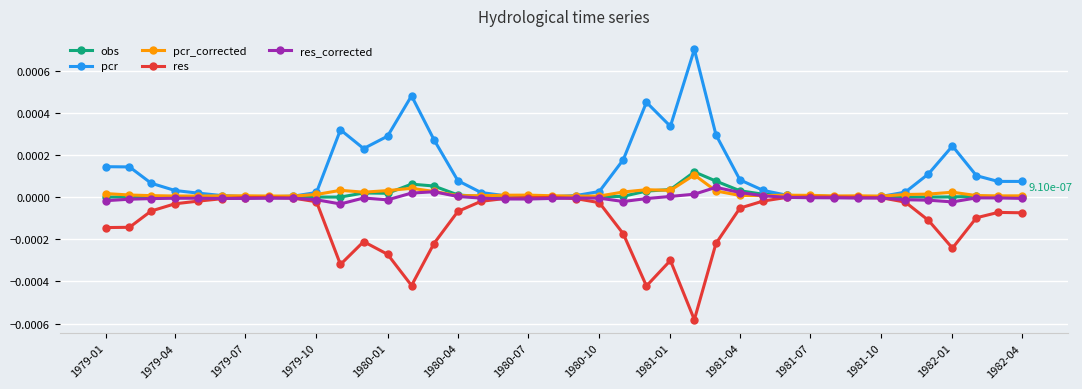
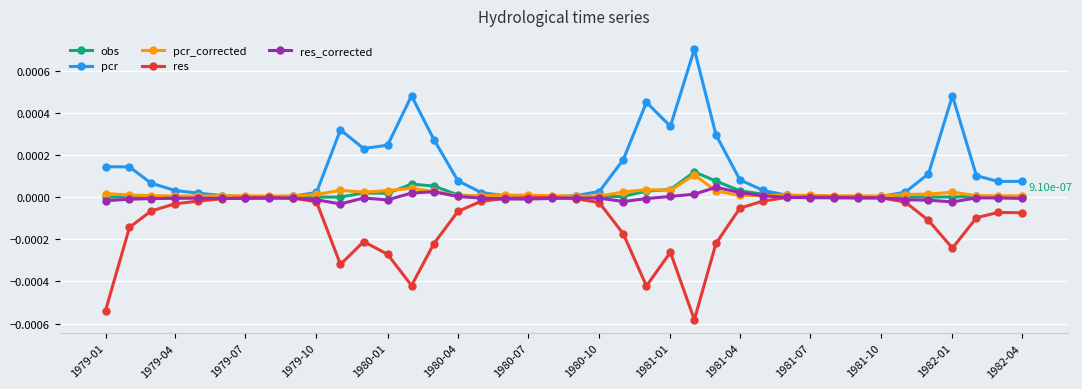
  {
    "obs": {
      "1979-01": 0.00000,
      "1979-10": 0.00000,
      "1980-01": 0.00002,
      "1982-01": 0.00000
    },
    "pcr": {
      "1979-01": 0.00014,
      "1979-04": 0.00003,
-     "1980-01": 0.00029,
+     "1980-01": 0.00025,
      "1980-04": 0.00008,
      "1980-10": 0.00003,
      "1981-01": 0.00034,
      "1981-04": 0.00008,
-     "1982-01": 0.00024
+     "1982-01": 0.00048
    },
    "pcr_corrected": {
      "1979-01": 0.00002,
      "1980-01": 0.00003,
      "1981-04": 0.00001,
      "1982-01": 0.00002
    },
    "res": {
-     "1979-01": -0.00014,
+     "1979-01": -0.00054,
      "1979-04": -0.00003,
      "1980-01": -0.00027,
      "1980-04": -0.00007,
      "1980-10": -0.00003,
-     "1981-01": -0.00030,
+     "1981-01": -0.00026,
      "1981-04": -0.00005,
      "1982-01": -0.00024
    },
    "res_corrected": {
      "1979-01": -0.00002,
      "1980-01": -0.00001,
      "1981-01": 0.00000,
      "1982-01": -0.00002
    }
  }
